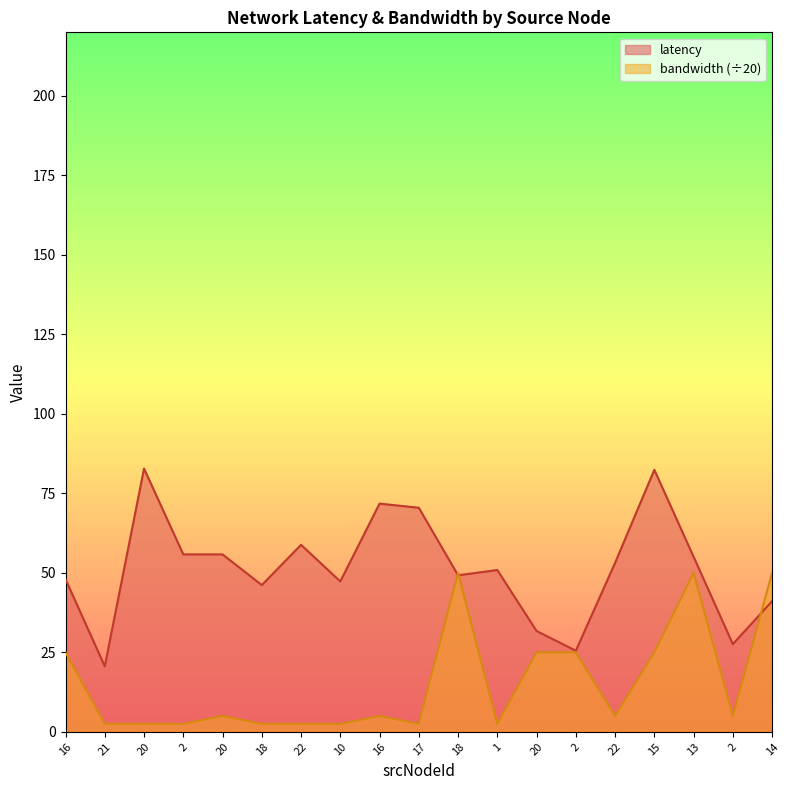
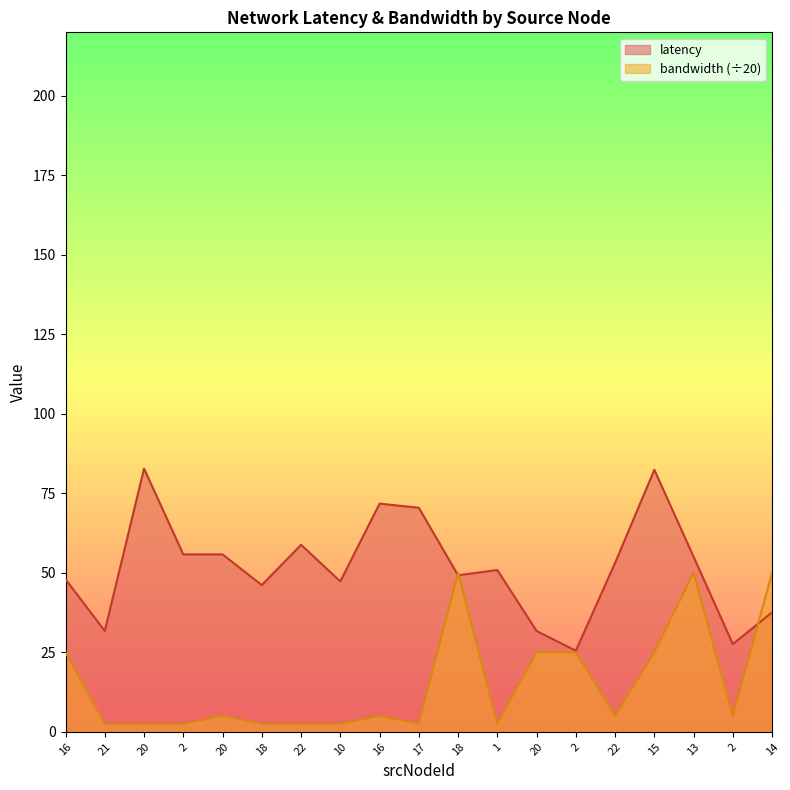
  {
    "latency": {
-     "21": 21,
+     "21": 32,
      "10": 47,
      "17": 70,
      "1": 51,
      "15": 82,
      "13": 55,
-     "14": 41
+     "14": 38
    },
    "bandwidth (÷20)": {
      "21": 3,
      "10": 3,
      "17": 3,
      "1": 3,
      "15": 25,
      "13": 50,
      "14": 50
    }
  }
